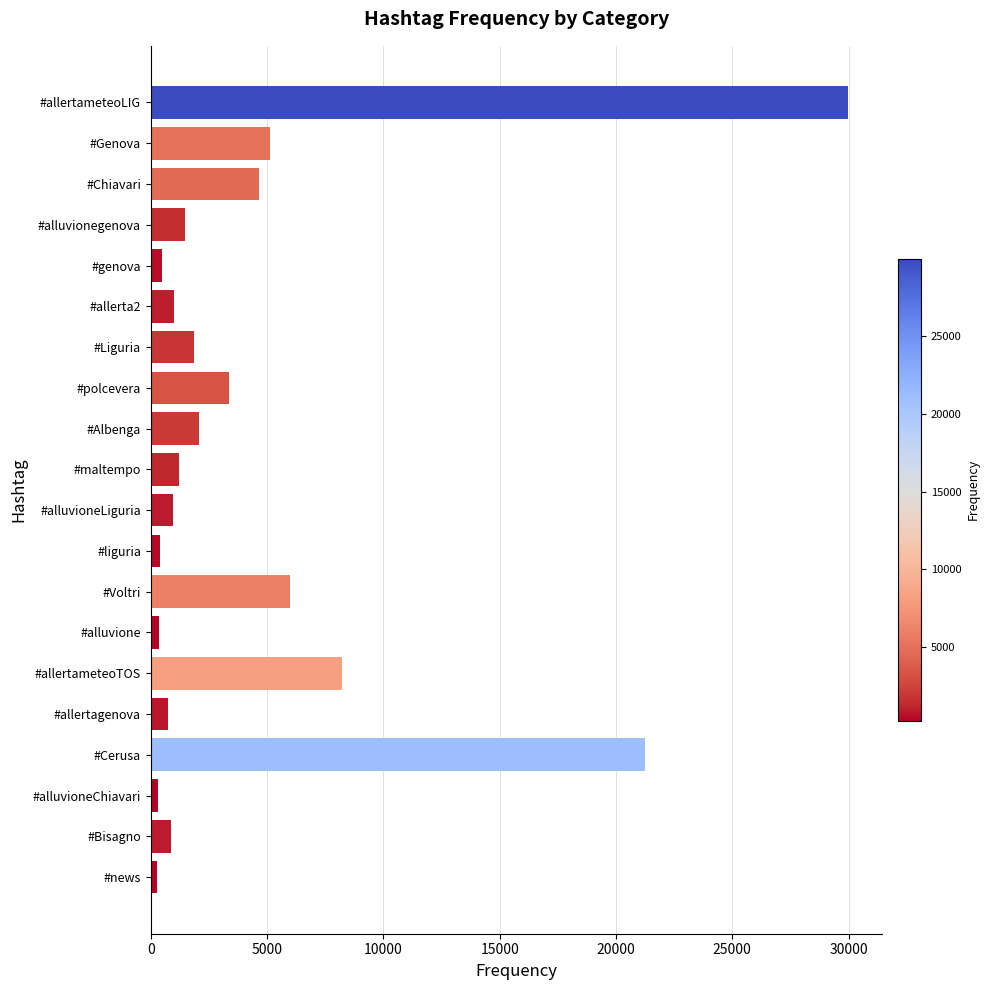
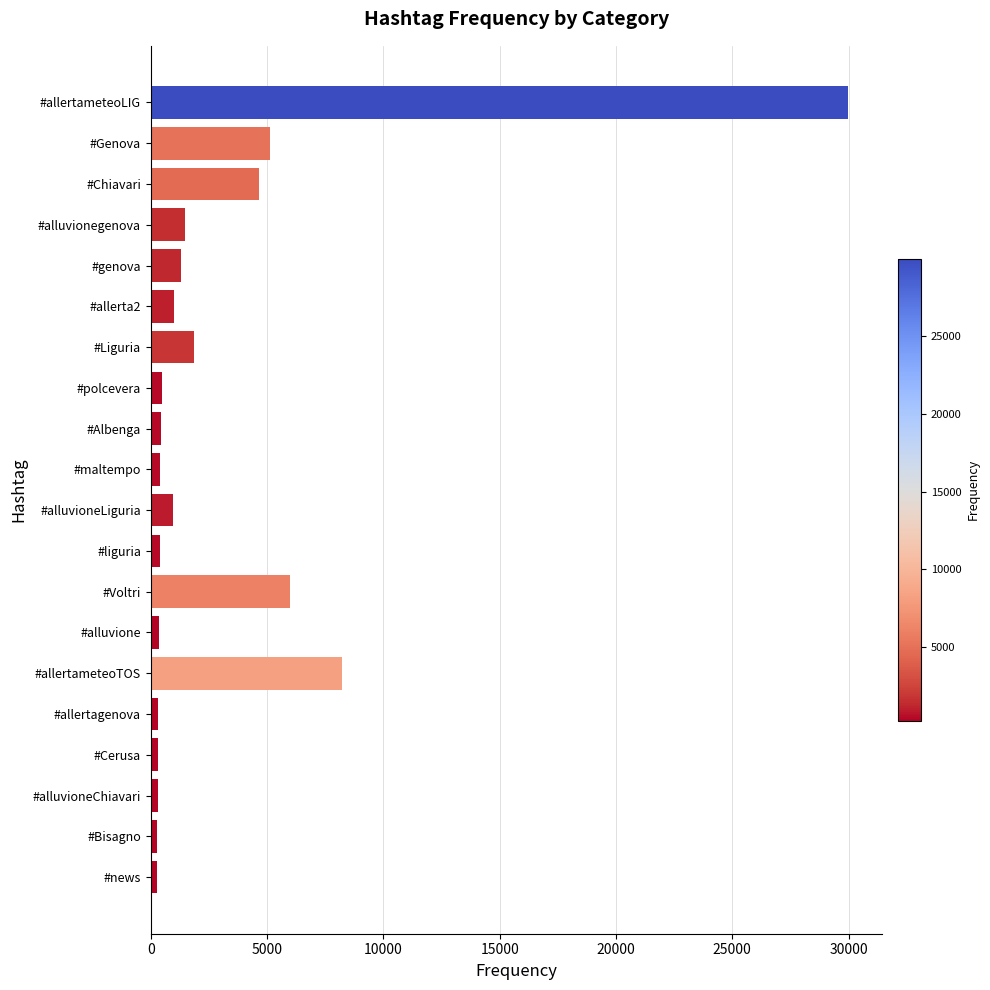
  {
    "#allertameteoLIG": 30000,
    "#Genova": 5100,
    "#Chiavari": 4700,
    "#alluvionegenova": 1500,
-   "#genova": 500,
+   "#genova": 1300,
    "#allerta2": 1000,
    "#Liguria": 1800,
-   "#polcevera": 3400,
-   "#Albenga": 2100,
-   "#maltempo": 1200,
+   "#polcevera": 500,
+   "#Albenga": 400,
+   "#maltempo": 400,
    "#alluvioneLiguria": 900,
    "#liguria": 400,
    "#Voltri": 6000,
    "#alluvione": 400,
    "#allertameteoTOS": 8200,
-   "#allertagenova": 800,
-   "#Cerusa": 21200,
+   "#allertagenova": 300,
+   "#Cerusa": 300,
    "#alluvioneChiavari": 300,
-   "#Bisagno": 900,
+   "#Bisagno": 300,
    "#news": 300
  }
